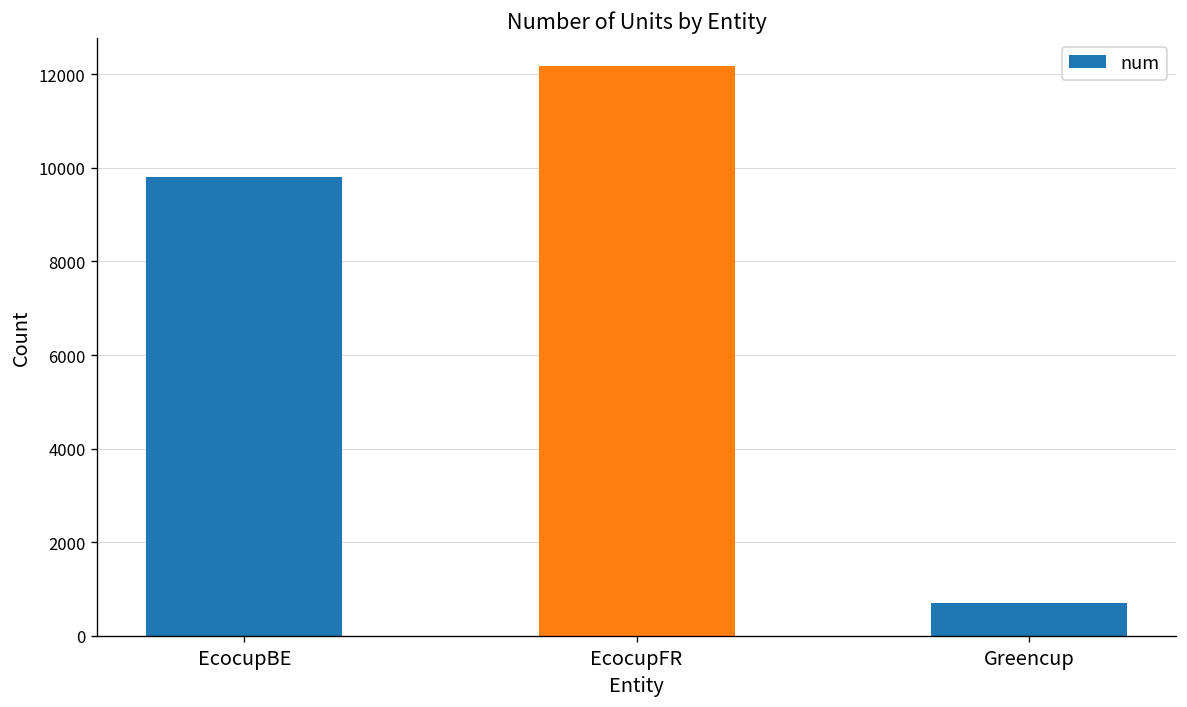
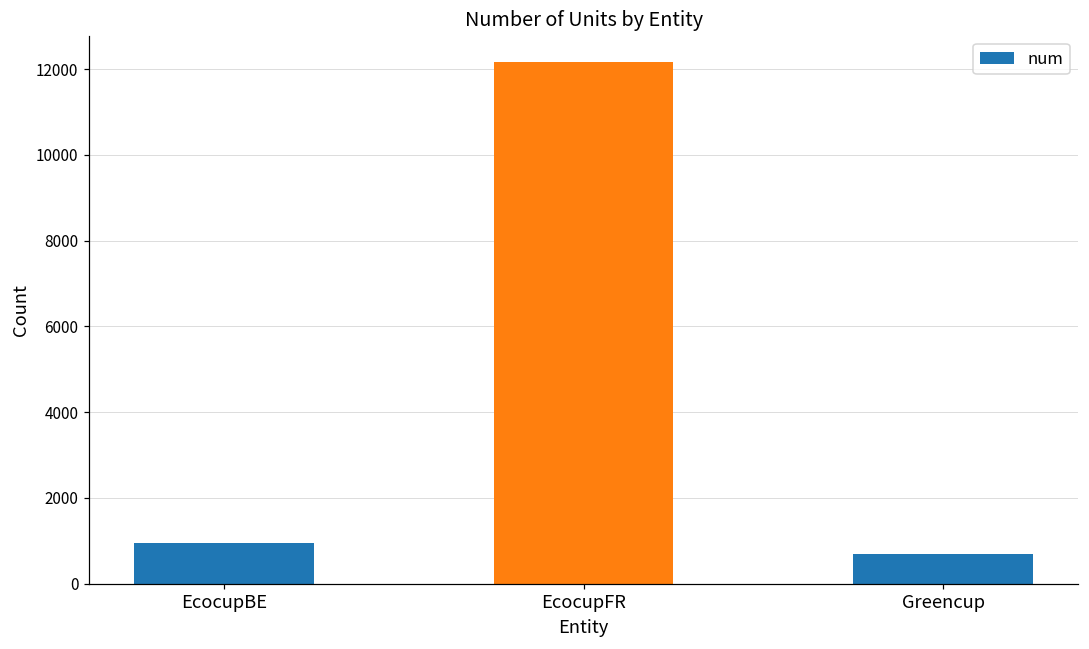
  {
-   "EcocupBE": 9800,
+   "EcocupBE": 900,
    "EcocupFR": 12200,
    "Greencup": 700
  }
